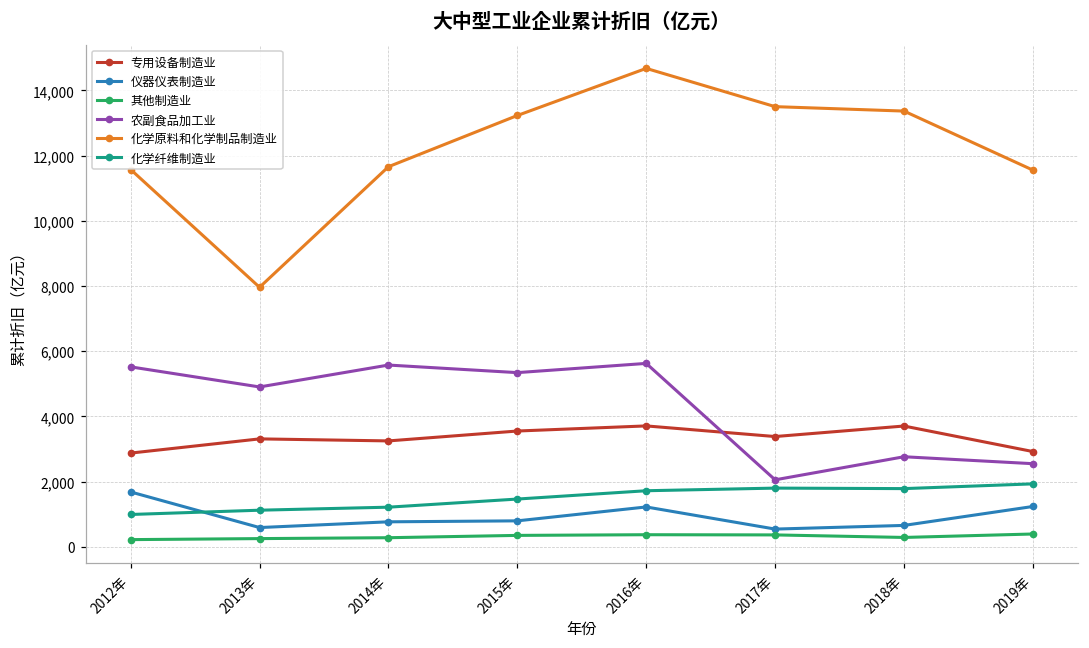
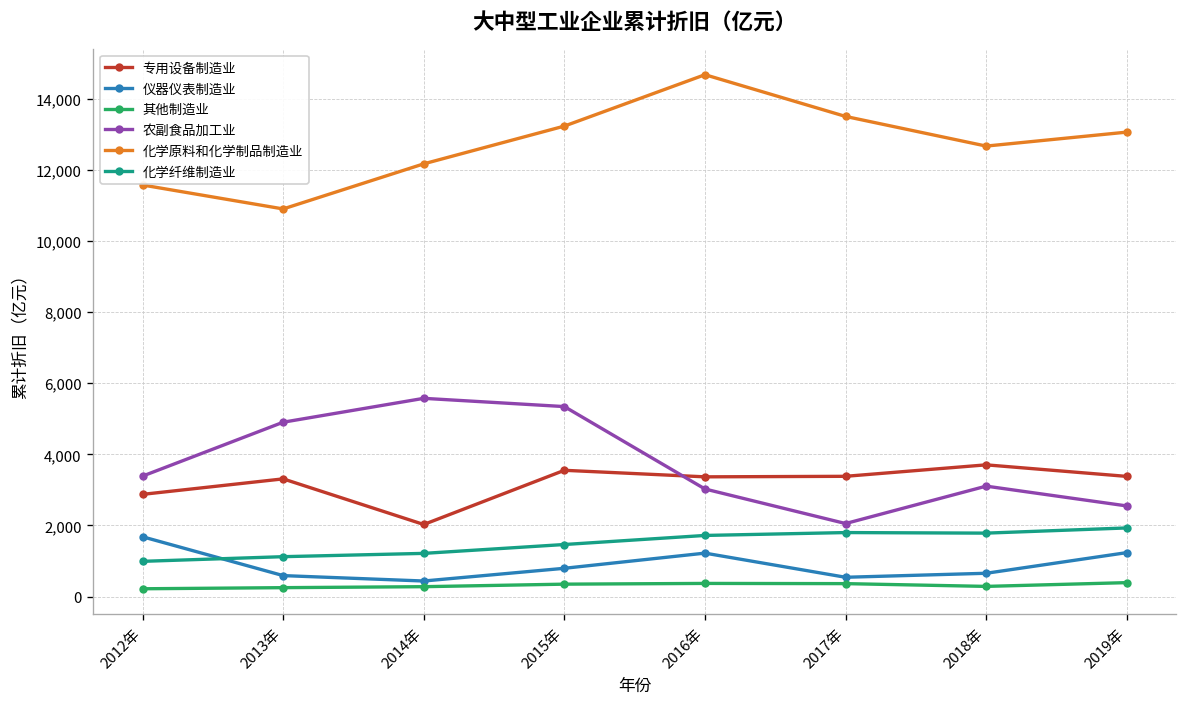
  {
    "专用设备制造业": {
      "2012年": "2,900",
      "2013年": "3,300",
-     "2014年": "3,200",
+     "2014年": "2,000",
      "2015年": "3,600",
-     "2016年": "3,700",
+     "2016年": "3,400",
      "2017年": "3,400",
      "2018年": "3,700",
-     "2019年": "2,900"
+     "2019年": "3,400"
    },
    "仪器仪表制造业": {
      "2012年": "1,700",
      "2013年": "600",
-     "2014年": "800",
+     "2014年": "400",
      "2015年": "800",
      "2016年": "1,200",
      "2017年": "500",
      "2018年": "700",
      "2019年": "1,200"
    },
    "农副食品加工业": {
-     "2012年": "5,500",
+     "2012年": "3,400",
      "2013年": "4,900",
      "2014年": "5,600",
      "2015年": "5,300",
-     "2016年": "5,600",
+     "2016年": "3,000",
      "2017年": "2,100",
-     "2018年": "2,800",
+     "2018年": "3,100",
      "2019年": "2,600"
    },
    "化学原料和化学制品制造业": {
      "2012年": "11,600",
-     "2013年": "8,000",
-     "2014年": "11,700",
+     "2013年": "10,900",
+     "2014年": "12,200",
      "2015年": "13,200",
      "2016年": "14,700",
      "2017年": "13,500",
-     "2018年": "13,400",
-     "2019年": "11,600"
+     "2018年": "12,700",
+     "2019年": "13,100"
    }
  }
